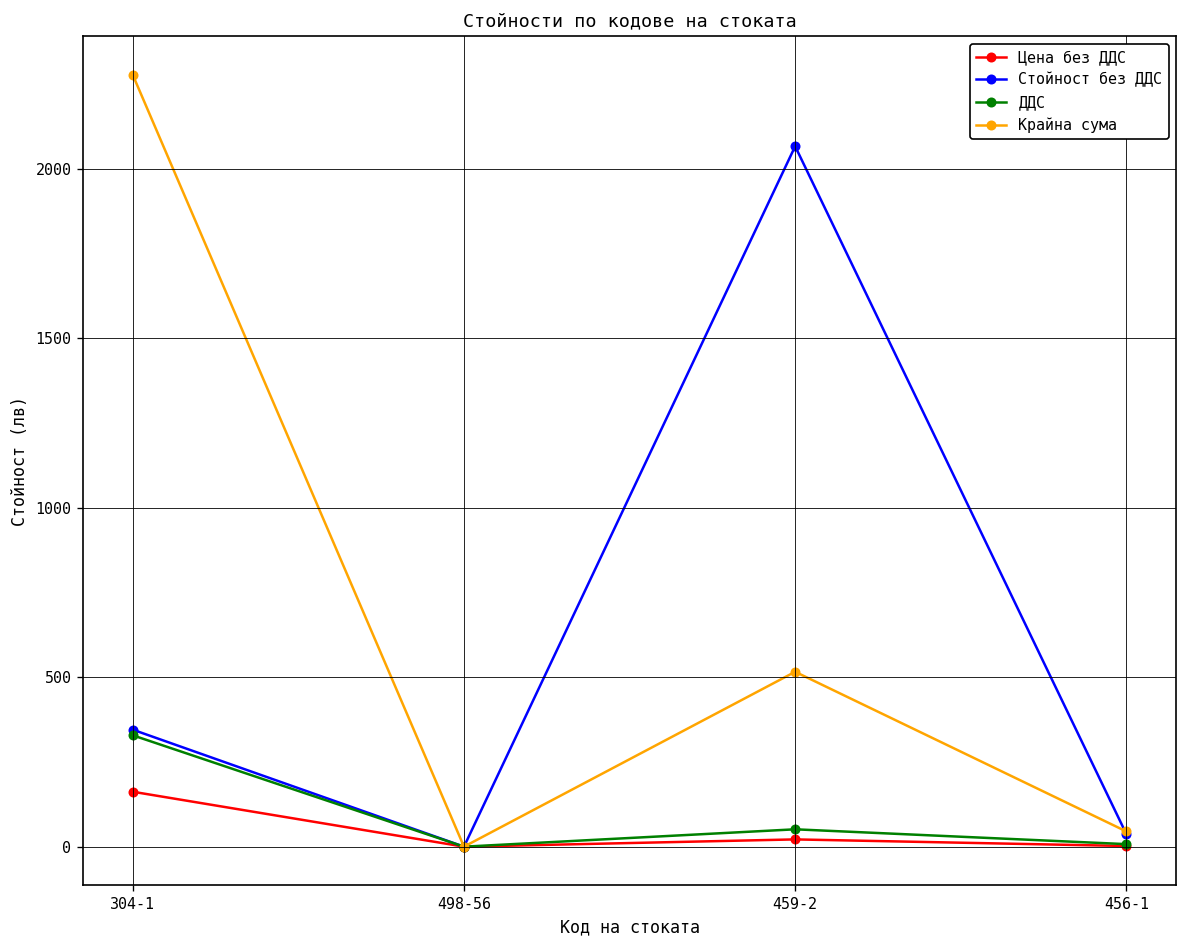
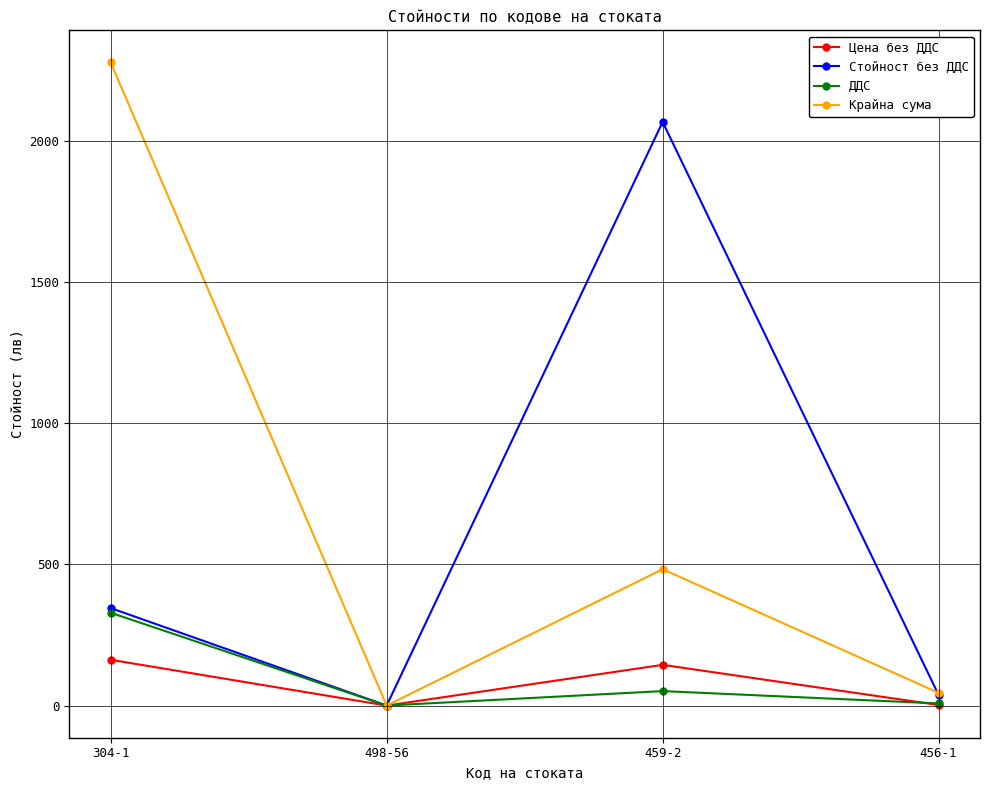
  {
    "Цена без ДДС": {
      "304-1": 160,
-     "459-2": 20
+     "459-2": 140
    },
    "Стойност без ДДС": {
      "304-1": 350,
      "459-2": 2070
    },
    "ДДС": {
      "304-1": 330,
      "459-2": 50
    },
    "Крайна сума": {
      "304-1": 2280,
-     "459-2": 520
+     "459-2": 480
    }
  }
